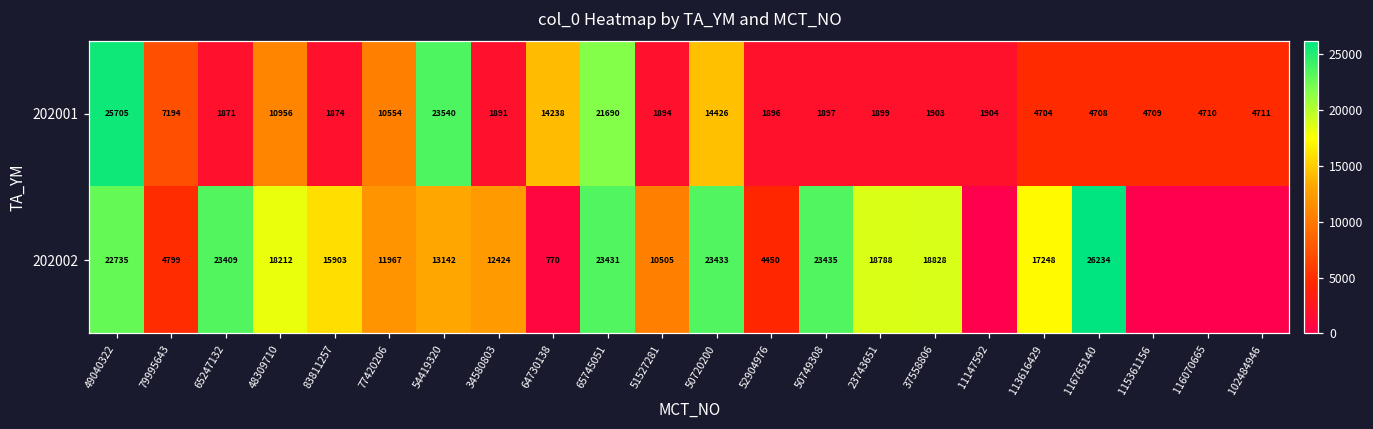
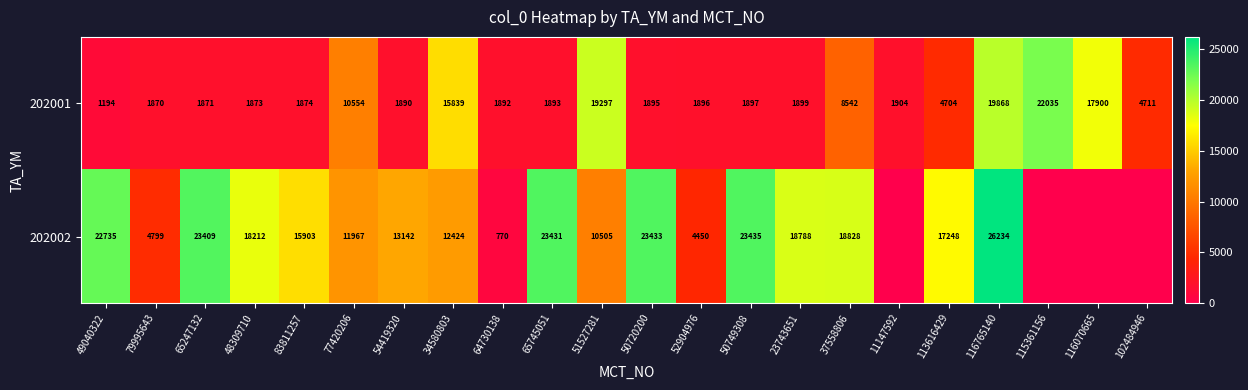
  {
    "202001": {
-     "49040322": 25705,
-     "79995643": 7194,
+     "49040322": 1194,
+     "79995643": 1870,
      "65247132": 1871,
-     "48309710": 10956,
+     "48309710": 1873,
      "83811257": 1874,
      "77420206": 10554,
-     "54419320": 23540,
-     "34580803": 1891,
-     "64730138": 14238,
-     "65745051": 21690,
-     "51527281": 1894,
-     "50720200": 14426,
+     "54419320": 1890,
+     "34580803": 15839,
+     "64730138": 1892,
+     "65745051": 1893,
+     "51527281": 19297,
+     "50720200": 1895,
      "52904976": 1896,
      "50749308": 1897,
      "23743651": 1899,
-     "37558806": 1903,
+     "37558806": 8542,
      "11147592": 1904,
      "113616429": 4704,
-     "116765140": 4708,
-     "115361156": 4709,
-     "116070665": 4710,
+     "116765140": 19868,
+     "115361156": 22035,
+     "116070665": 17900,
      "102484946": 4711
    },
    "202002": {
      "49040322": 22735,
      "79995643": 4799,
      "65247132": 23409,
      "48309710": 18212,
      "83811257": 15903,
      "77420206": 11967,
      "54419320": 13142,
      "34580803": 12424,
      "64730138": 770,
      "65745051": 23431,
      "51527281": 10505,
      "50720200": 23433,
      "52904976": 4450,
      "50749308": 23435,
      "23743651": 18788,
      "37558806": 18828,
      "113616429": 17248,
      "116765140": 26234
    }
  }
